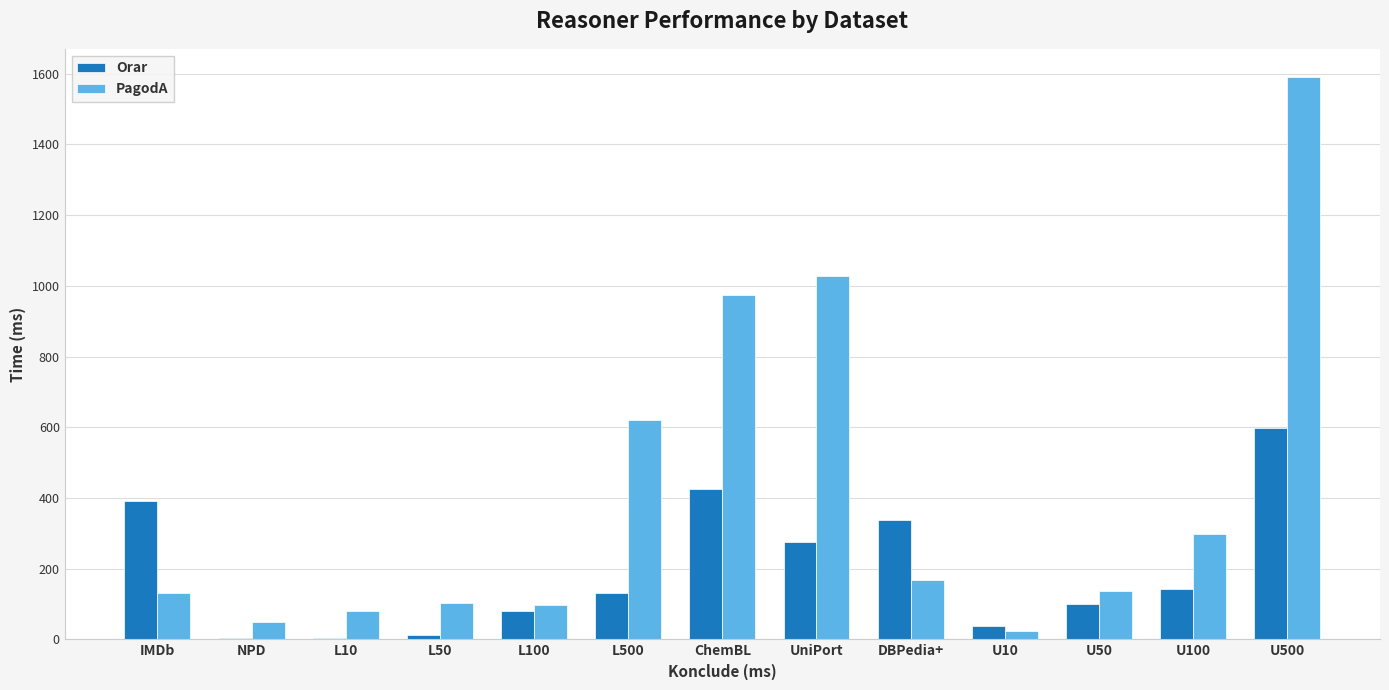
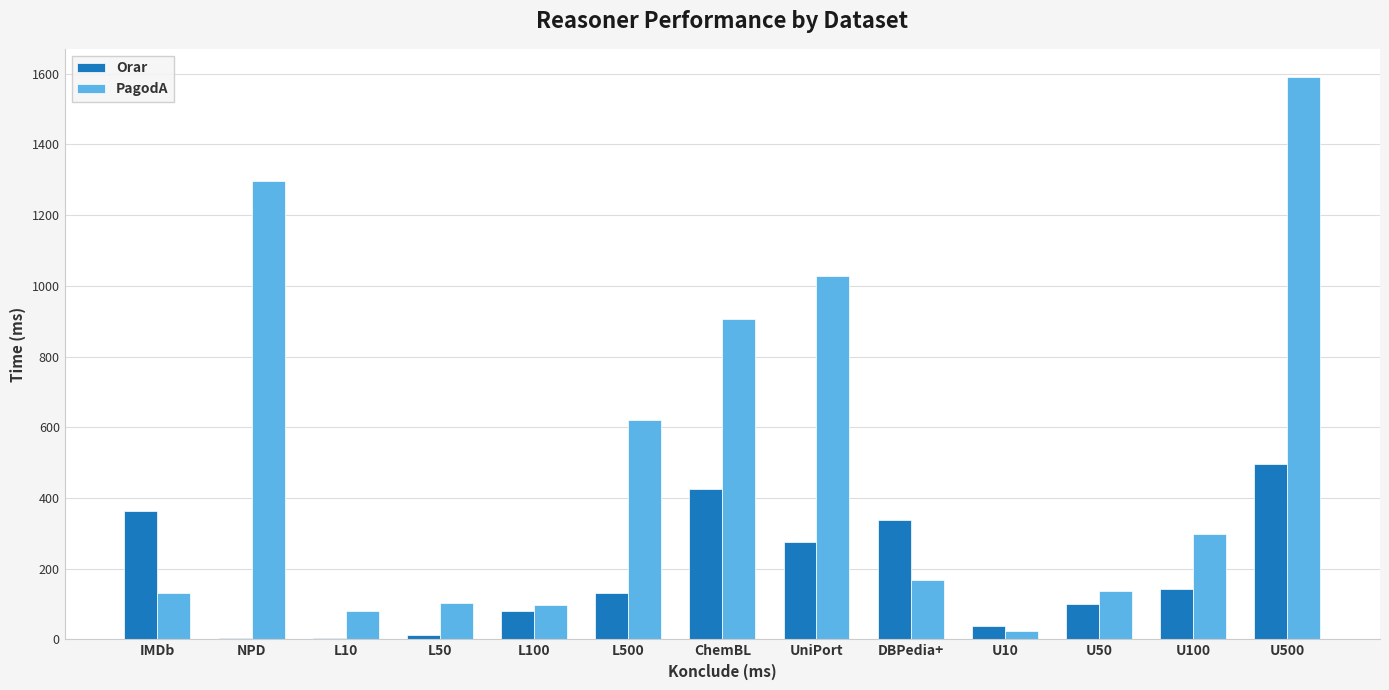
  {
    "Orar": {
-     "IMDb": 390,
+     "IMDb": 360,
      "L50": 10,
      "L100": 80,
      "L500": 130,
      "ChemBL": 430,
      "UniPort": 270,
      "DBPedia+": 340,
      "U10": 40,
      "U50": 100,
      "U100": 140,
-     "U500": 600
+     "U500": 500
    },
    "PagodA": {
      "IMDb": 130,
-     "NPD": 50,
+     "NPD": 1300,
      "L10": 80,
      "L50": 100,
      "L100": 100,
      "L500": 620,
-     "ChemBL": 970,
+     "ChemBL": 910,
      "UniPort": 1030,
      "DBPedia+": 170,
      "U10": 30,
      "U50": 140,
      "U100": 300,
      "U500": 1590
    }
  }
